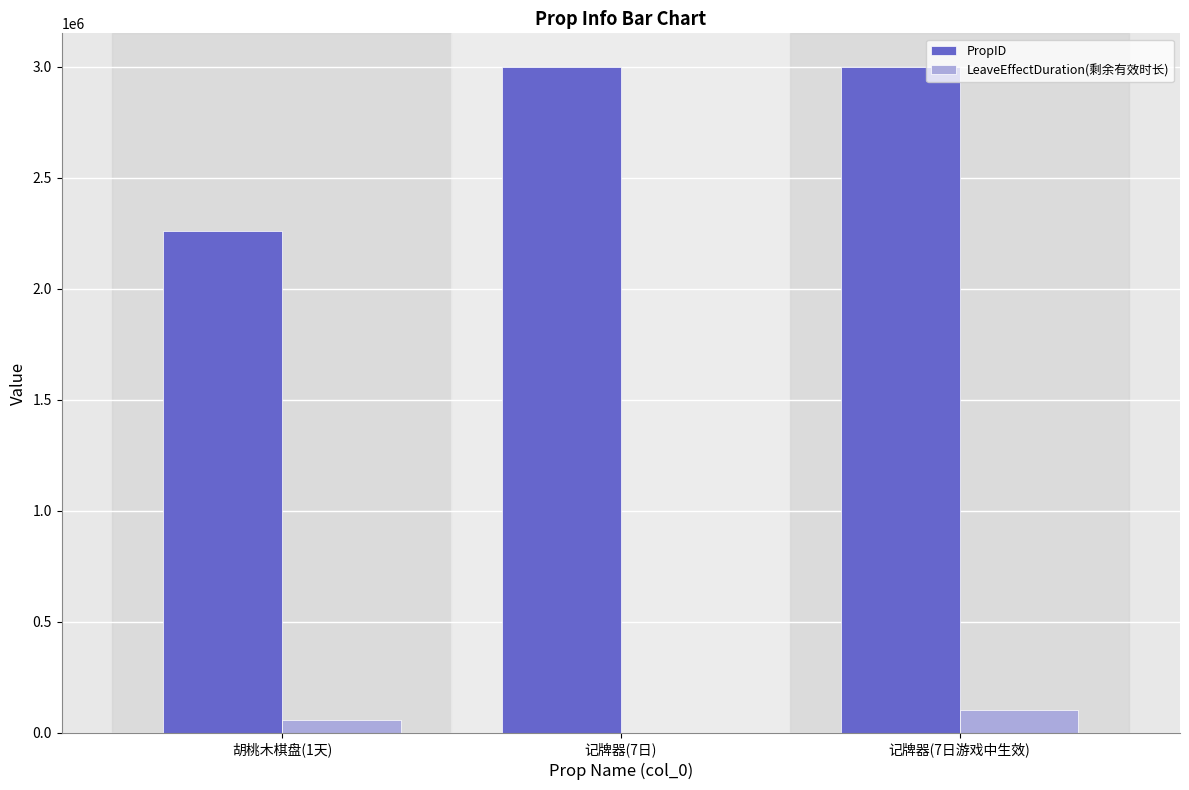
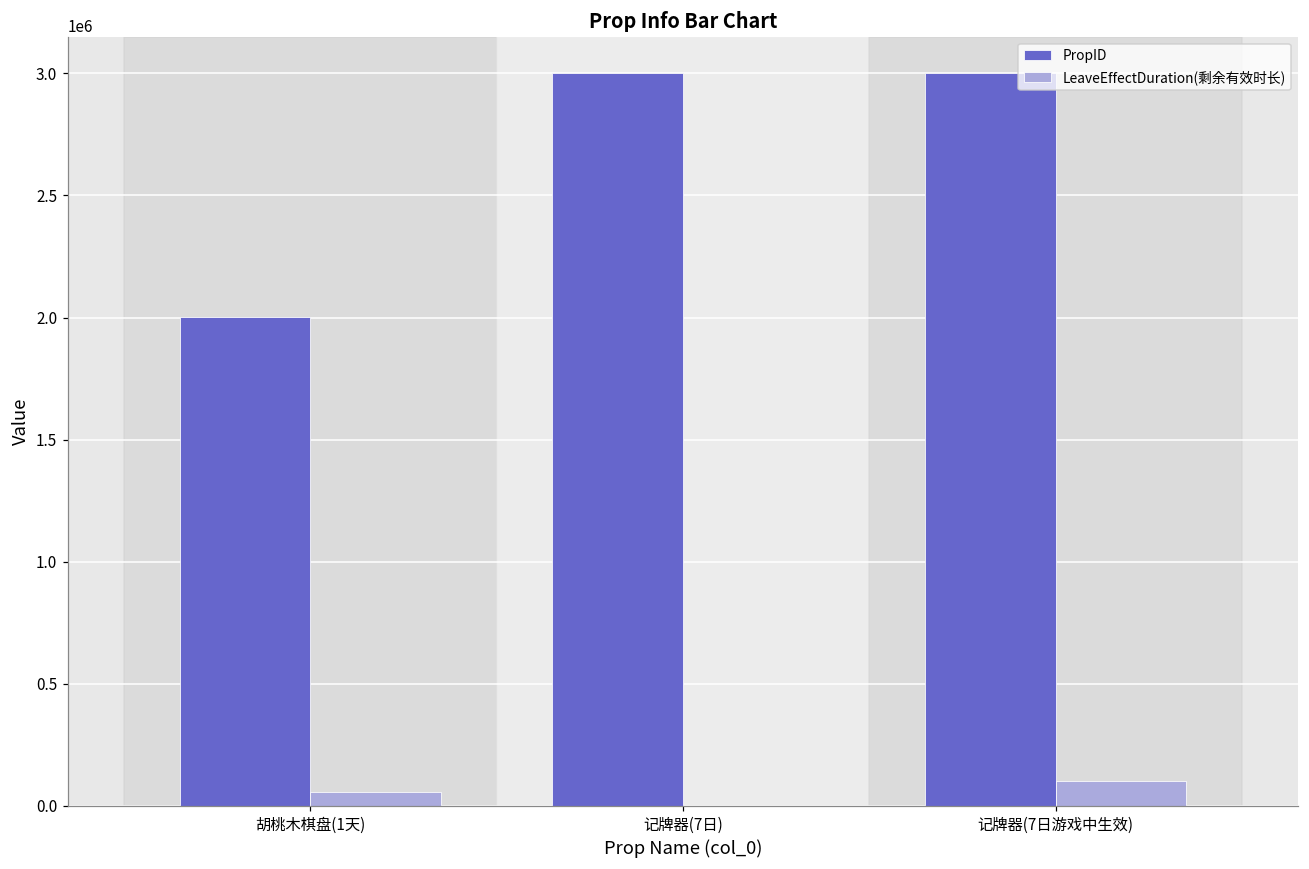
  {
    "PropID": {
-     "胡桃木棋盘(1天)": 2260000,
+     "胡桃木棋盘(1天)": 2000000,
      "记牌器(7日)": 3000000,
      "记牌器(7日游戏中生效)": 3000000
    },
    "LeaveEffectDuration(剩余有效时长)": {
      "胡桃木棋盘(1天)": 60000,
      "记牌器(7日)": 0,
      "记牌器(7日游戏中生效)": 100000
    }
  }
